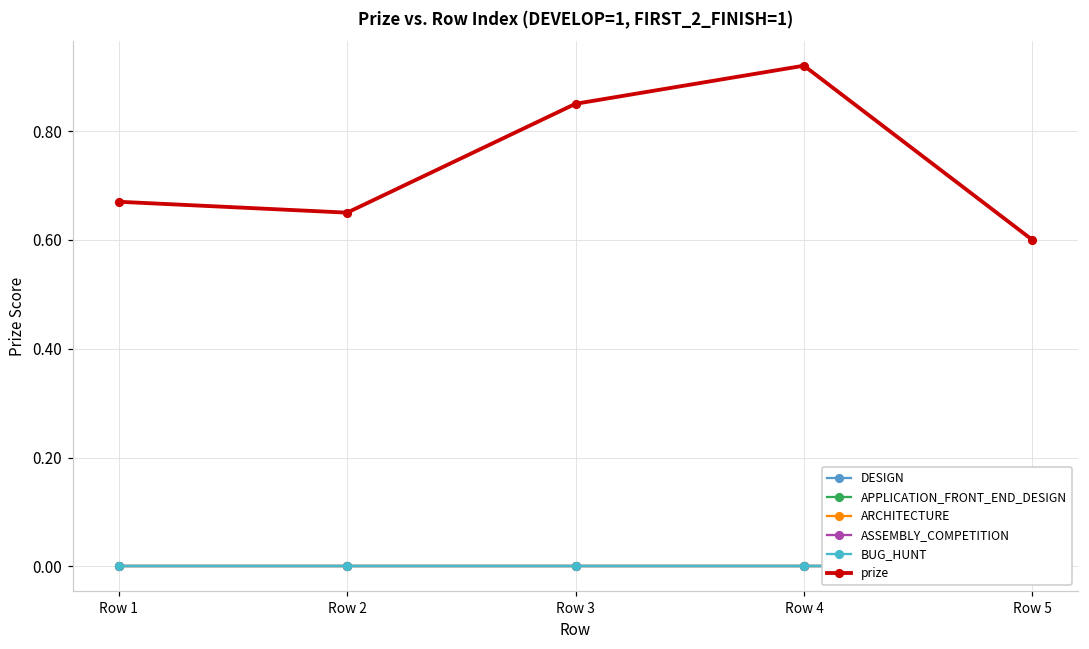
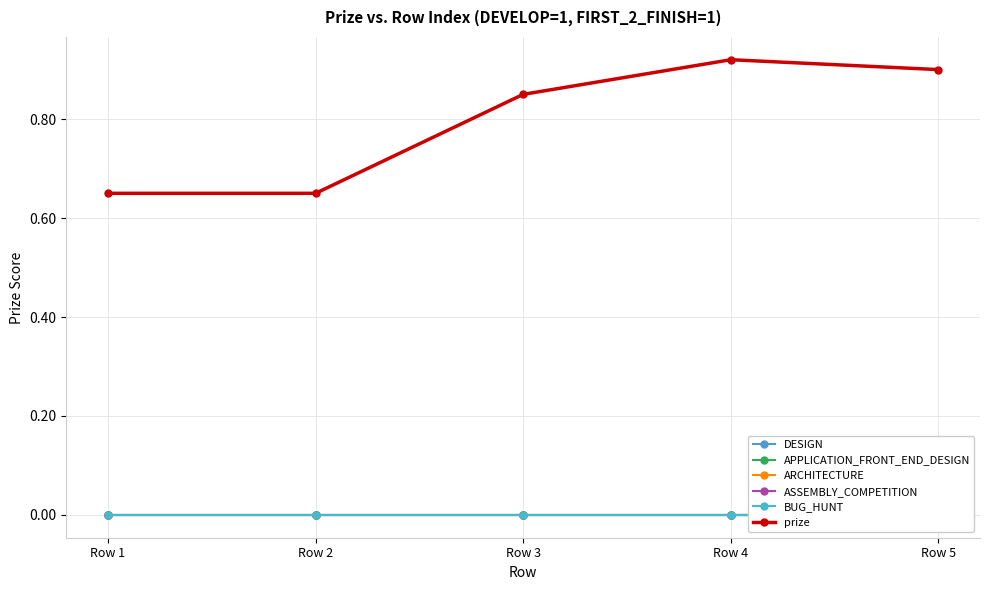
  {
    "BUG_HUNT": {
      "Row 1": 0.00,
      "Row 2": 0.00,
      "Row 3": 0.00,
      "Row 4": 0.00
    },
    "prize": {
-     "Row 1": 0.67,
+     "Row 1": 0.65,
      "Row 2": 0.65,
      "Row 3": 0.85,
      "Row 4": 0.92,
-     "Row 5": 0.6
+     "Row 5": 0.9
    }
  }
